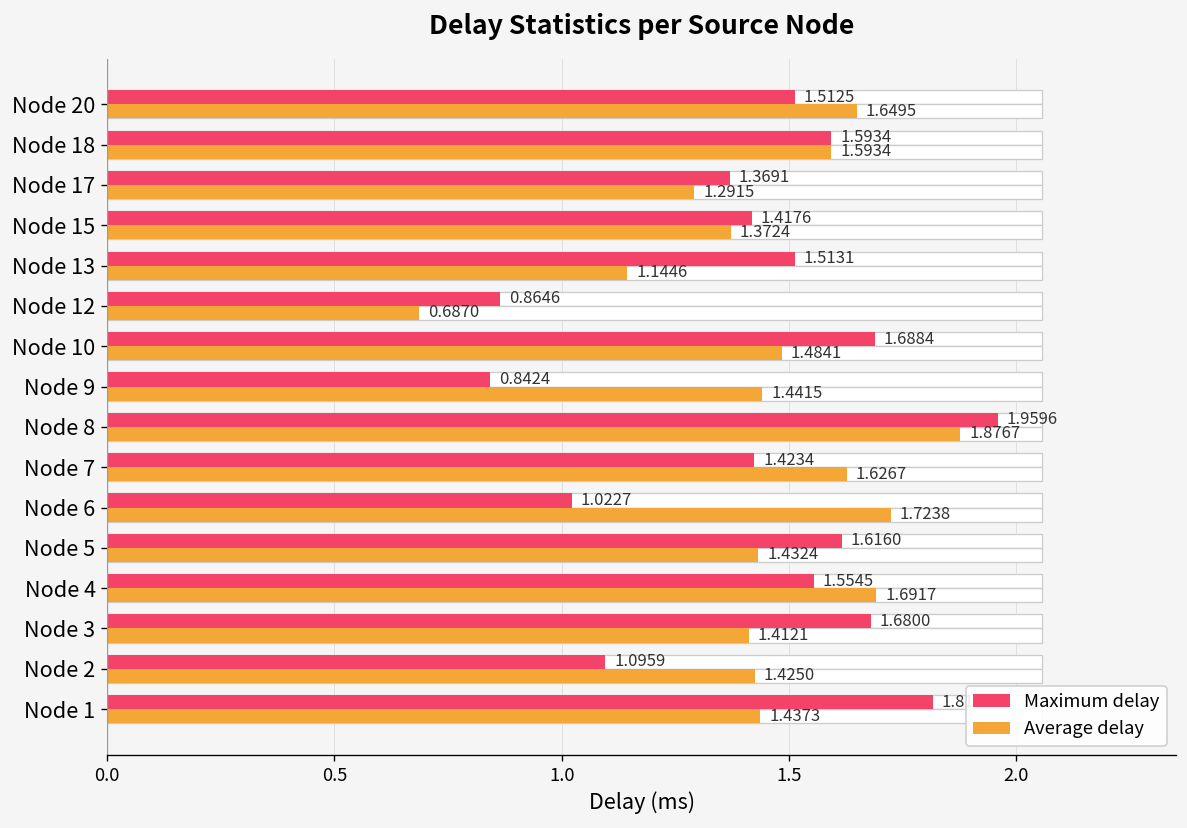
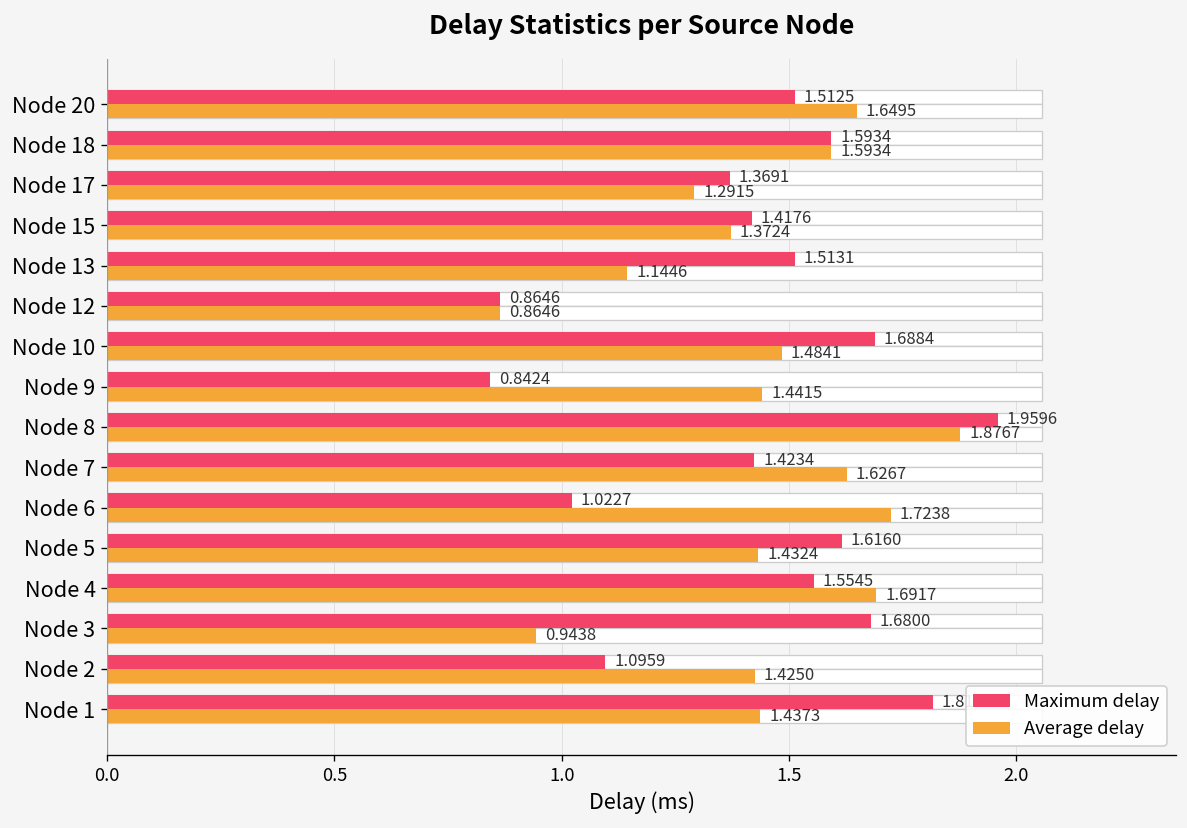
  {
    "Average delay": {
-     "Node 12": 0.6870,
-     "Node 3": 1.4121
+     "Node 12": 0.8646,
+     "Node 3": 0.9438
    }
  }
